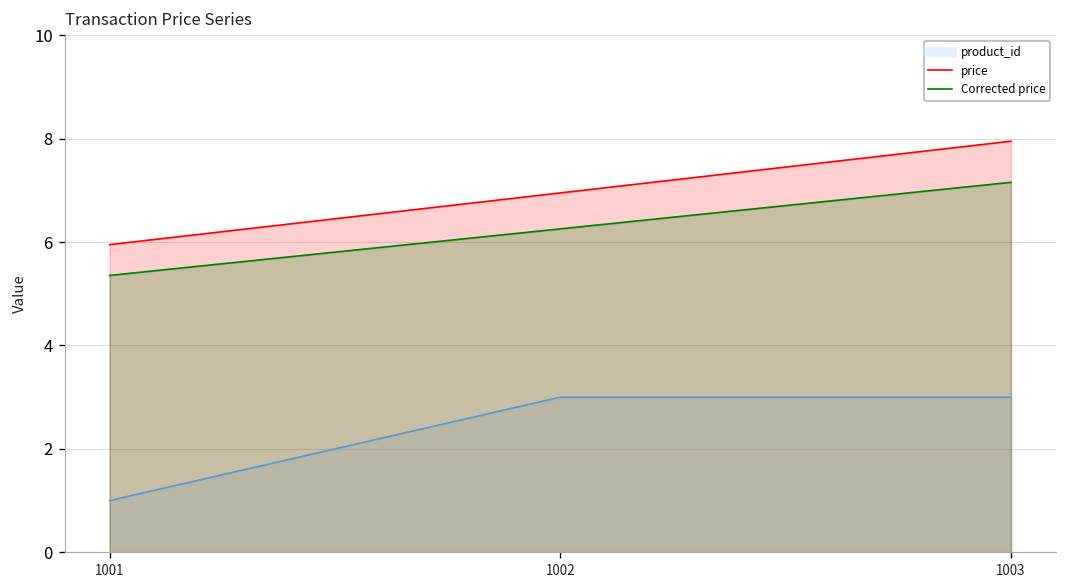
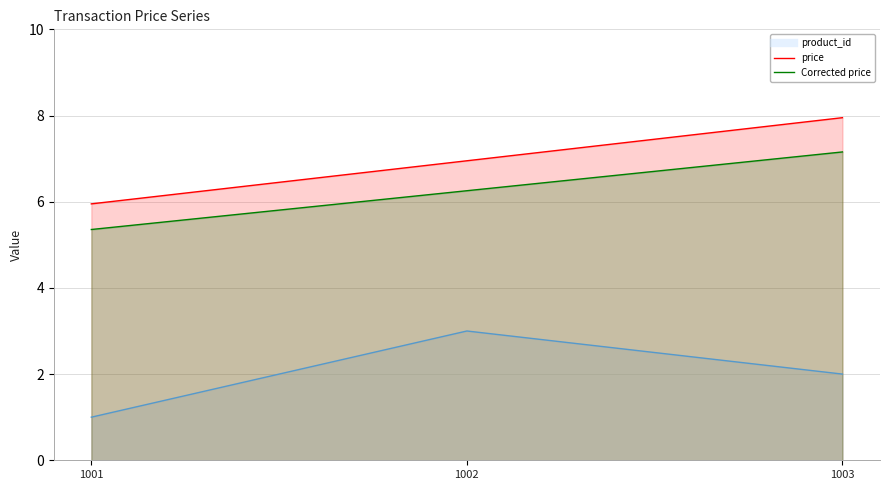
  {
    "product_id": {
      "1001": 1,
      "1002": 3,
-     "1003": 3
+     "1003": 2
    }
  }
